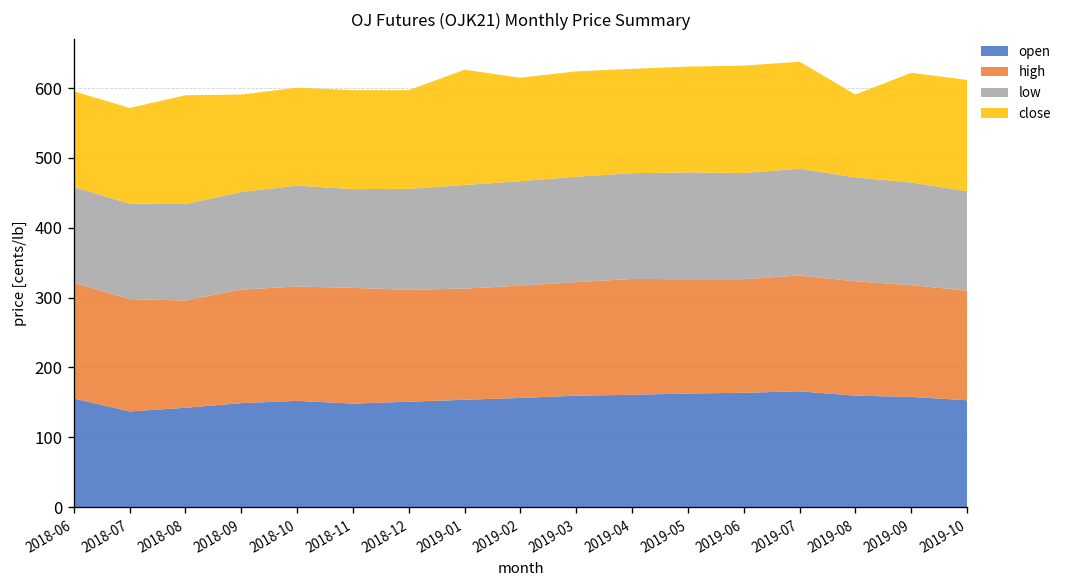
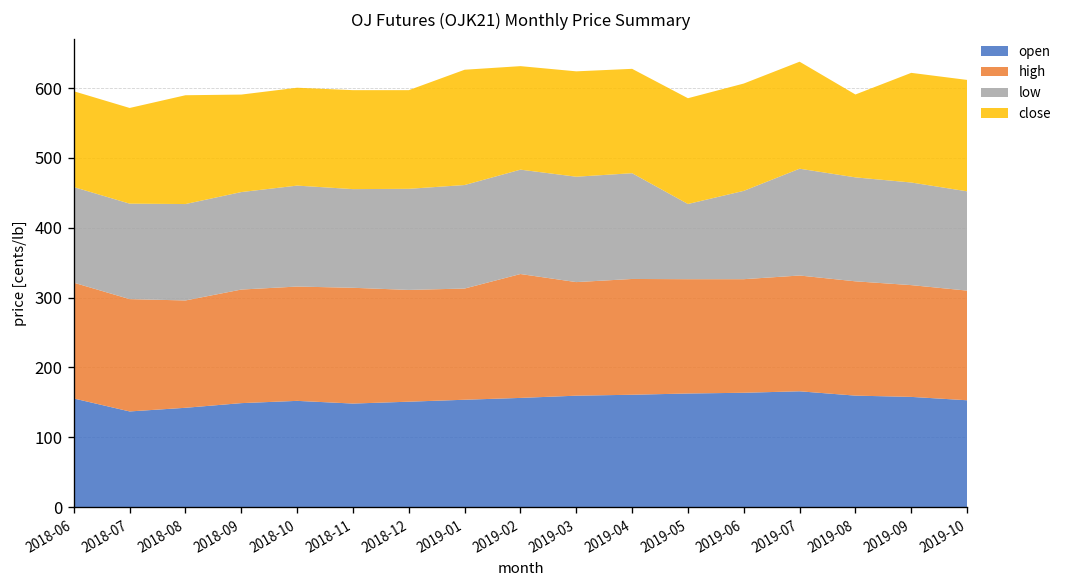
  {
    "open": {
      "2018-06": 160,
      "2018-07": 140,
      "2018-08": 140,
      "2018-09": 150,
      "2018-10": 150,
      "2018-11": 150,
      "2018-12": 150,
      "2019-01": 150,
      "2019-02": 160,
      "2019-03": 160,
      "2019-04": 160,
      "2019-05": 160,
      "2019-06": 160,
      "2019-07": 170,
      "2019-08": 160,
      "2019-09": 160,
      "2019-10": 150
    },
    "high": {
      "2018-06": 170,
      "2018-07": 160,
      "2018-08": 150,
      "2018-09": 160,
      "2018-10": 160,
      "2018-11": 170,
      "2018-12": 160,
      "2019-01": 160,
-     "2019-02": 160,
+     "2019-02": 180,
      "2019-03": 160,
      "2019-04": 170,
      "2019-05": 160,
      "2019-06": 160,
      "2019-07": 170,
      "2019-08": 160,
      "2019-09": 160,
      "2019-10": 160
    },
    "low": {
      "2018-06": 140,
      "2018-07": 140,
      "2018-08": 140,
      "2018-09": 140,
      "2018-10": 140,
      "2018-11": 140,
      "2018-12": 140,
      "2019-01": 150,
      "2019-02": 150,
      "2019-03": 150,
      "2019-04": 150,
-     "2019-05": 150,
-     "2019-06": 150,
+     "2019-05": 110,
+     "2019-06": 130,
      "2019-07": 150,
      "2019-08": 150,
      "2019-09": 150,
      "2019-10": 140
    },
    "close": {
      "2018-06": 140,
      "2018-07": 140,
      "2018-08": 160,
      "2018-09": 140,
      "2018-10": 140,
      "2018-11": 140,
      "2018-12": 140,
      "2019-01": 170,
      "2019-02": 150,
      "2019-03": 150,
      "2019-04": 150,
      "2019-05": 150,
      "2019-06": 150,
      "2019-07": 150,
      "2019-08": 120,
      "2019-09": 160,
      "2019-10": 160
    }
  }
